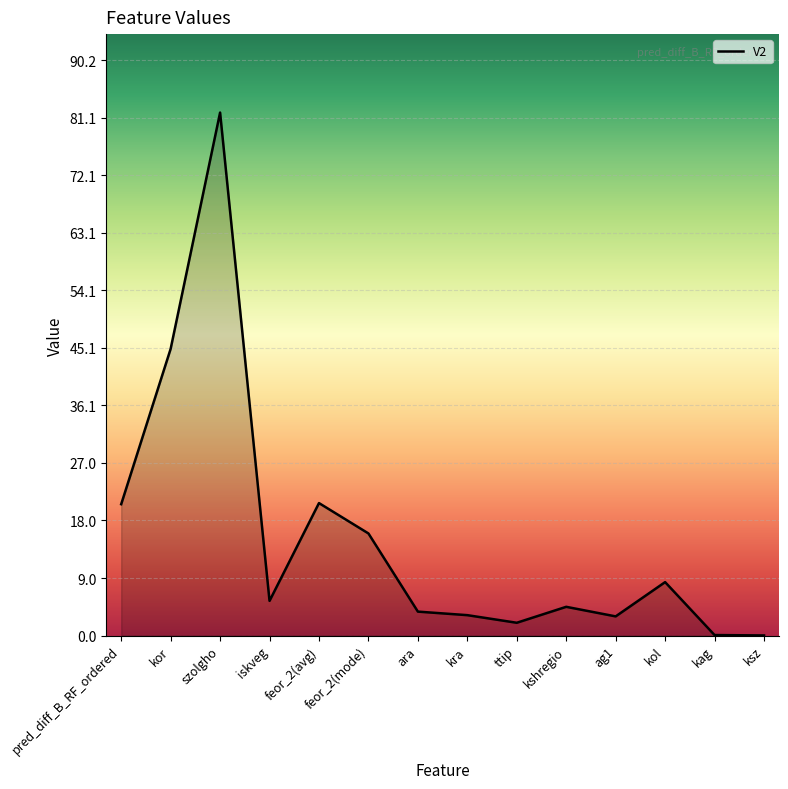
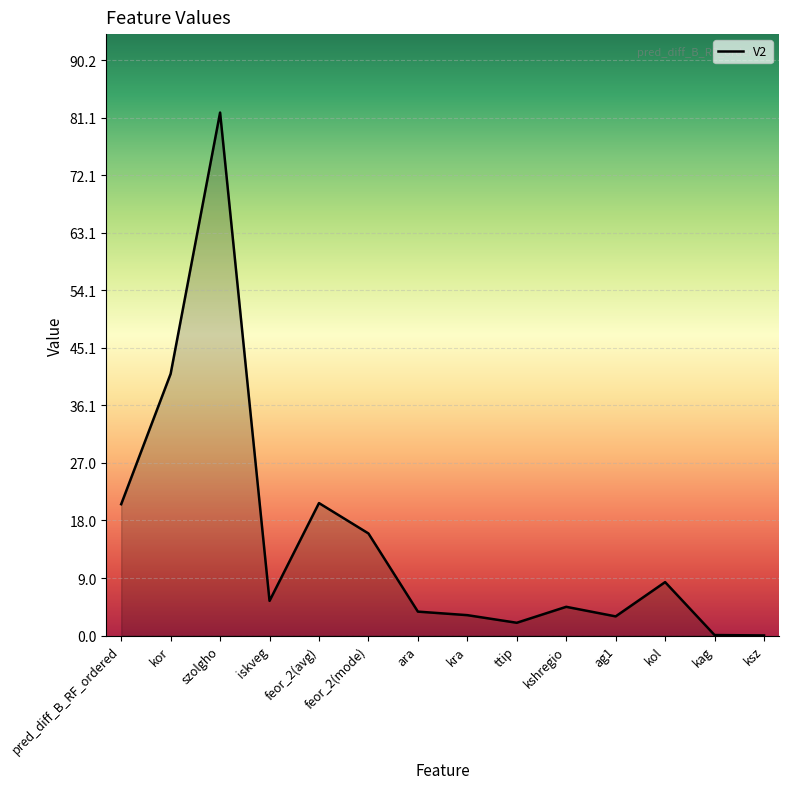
  {
    "pred_diff_B_RF_ordered": 21,
-   "kor": 45,
+   "kor": 41,
    "szolgho": 82,
    "iskveg": 5,
    "feor_2(avg)": 21,
    "feor_2(mode)": 16,
    "ara": 4,
    "kra": 3,
    "ttip": 2,
    "kshregio": 5,
    "ag1": 3,
    "kol": 8,
    "kag": 0,
    "ksz": 0
  }
